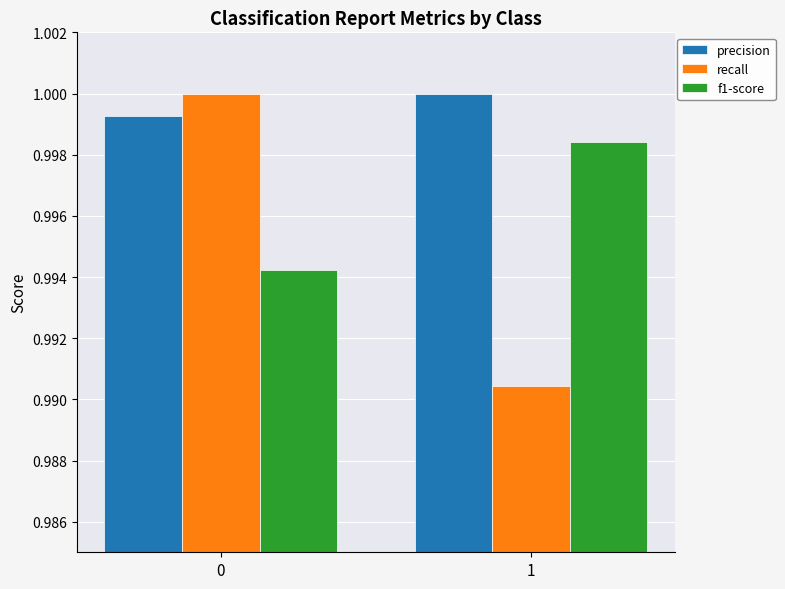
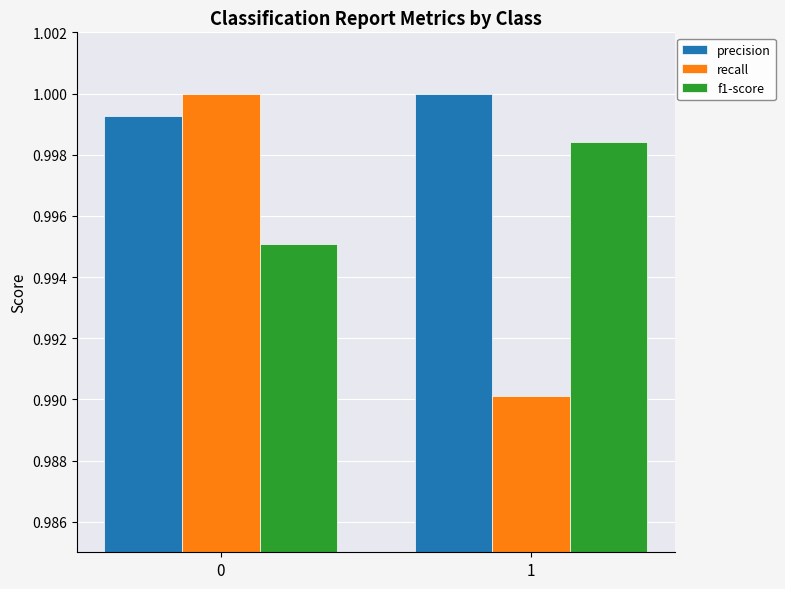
  {
    "precision": {
      "0": 0.9993,
      "1": 1.0000
    },
    "recall": {
      "0": 1.0000,
-     "1": 0.9904
+     "1": 0.9901
    },
    "f1-score": {
-     "0": 0.9942,
+     "0": 0.9951,
      "1": 0.9984
    }
  }
